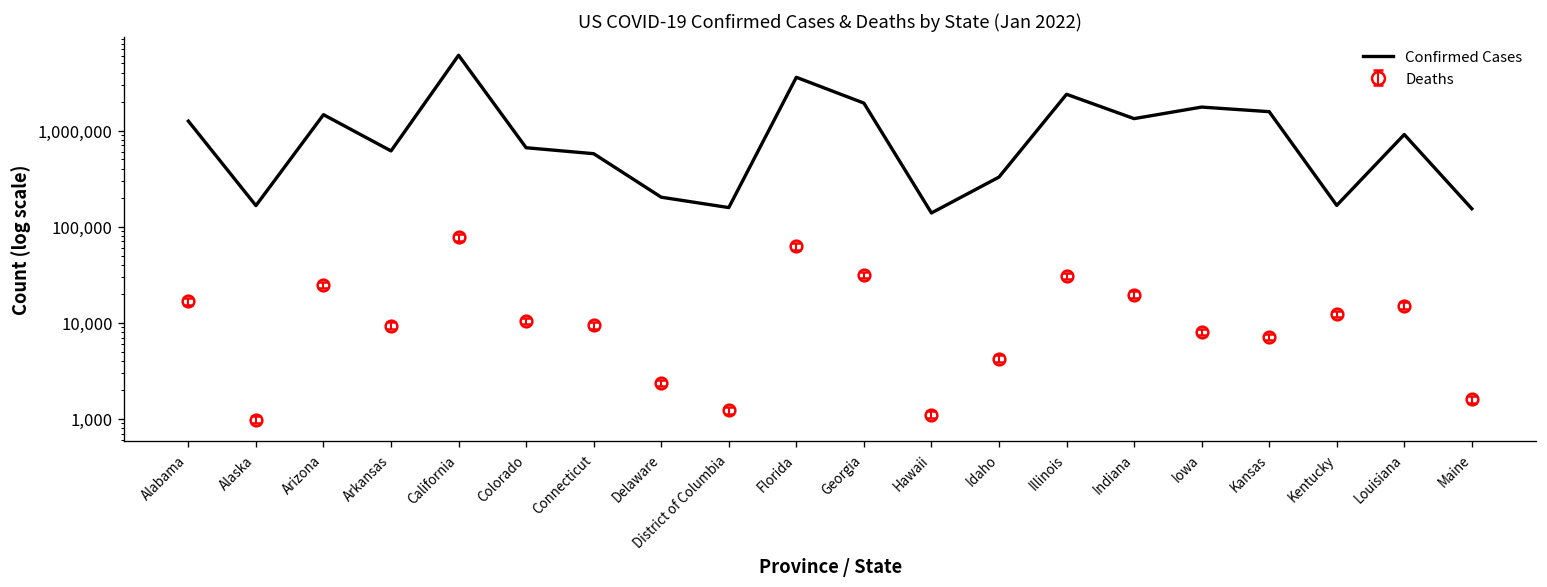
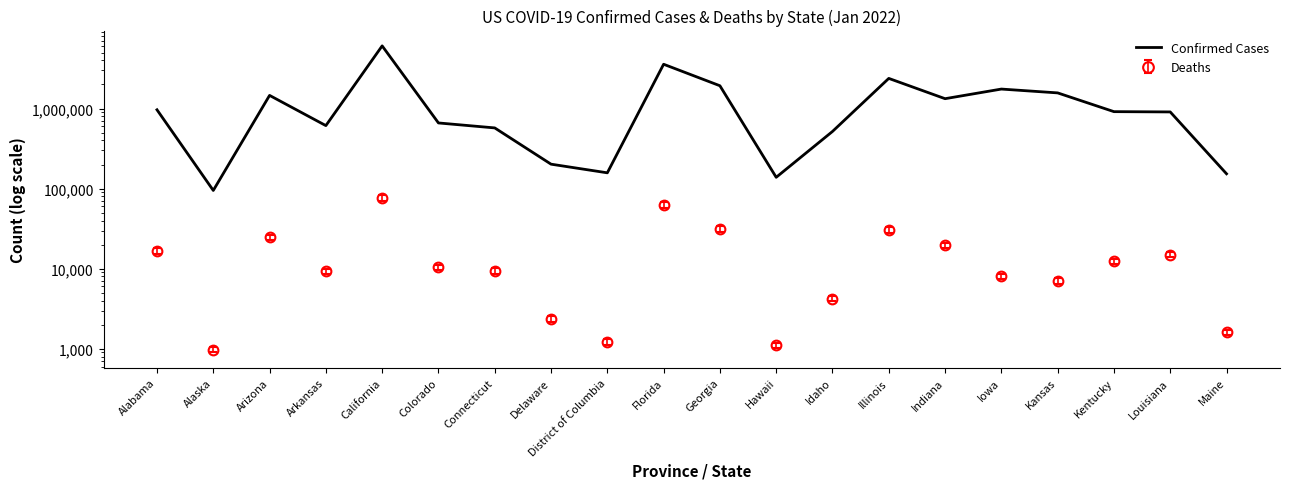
  {
    "Confirmed Cases": {
-     "Alabama": "1,300,000",
-     "Alaska": "170,000",
+     "Alabama": "1,000,000",
+     "Alaska": "100,000",
      "Arizona": "1,500,000",
      "Arkansas": "600,000",
      "California": "6,000,000",
      "Colorado": "700,000",
      "Connecticut": "600,000",
      "Delaware": "200,000",
      "District of Columbia": "160,000",
      "Florida": "4,000,000",
      "Georgia": "1,900,000",
      "Hawaii": "140,000",
-     "Idaho": "330,000",
+     "Idaho": "500,000",
      "Illinois": "2,400,000",
      "Indiana": "1,300,000",
      "Iowa": "1,800,000",
      "Kansas": "1,600,000",
-     "Kentucky": "170,000",
+     "Kentucky": "900,000",
      "Louisiana": "900,000",
      "Maine": "150,000"
    }
  }
